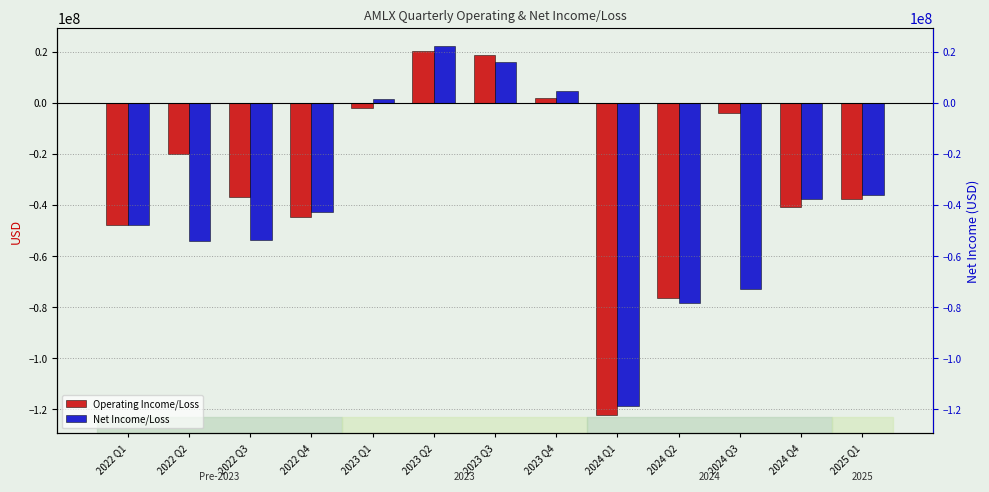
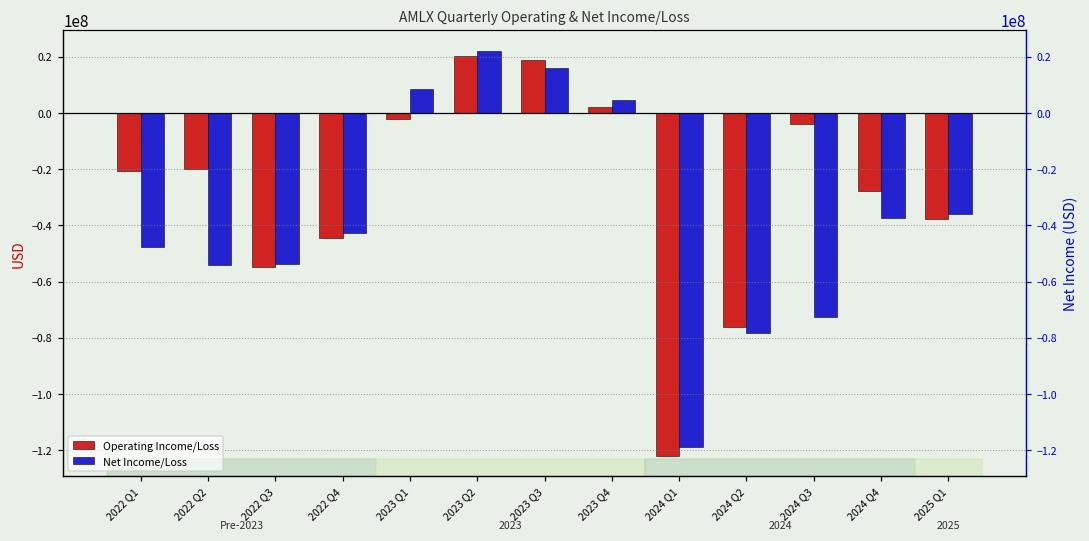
  {
    "Operating Income/Loss": {
-     "2022 Q1": -48000000,
+     "2022 Q1": -21000000,
      "2022 Q2": -20000000,
-     "2022 Q3": -37000000,
+     "2022 Q3": -55000000,
      "2022 Q4": -45000000,
      "2023 Q1": -2000000,
      "2023 Q2": 20000000,
      "2023 Q3": 19000000,
      "2023 Q4": 2000000,
      "2024 Q1": -122000000,
      "2024 Q2": -76000000,
      "2024 Q3": -4000000,
-     "2024 Q4": -41000000,
+     "2024 Q4": -28000000,
      "2025 Q1": -38000000
    },
    "Net Income/Loss": {
      "2022 Q1": -48000000,
      "2022 Q2": -54000000,
      "2022 Q3": -54000000,
      "2022 Q4": -43000000,
-     "2023 Q1": 2000000,
+     "2023 Q1": 8000000,
      "2023 Q2": 22000000,
      "2023 Q3": 16000000,
      "2023 Q4": 5000000,
      "2024 Q1": -119000000,
      "2024 Q2": -78000000,
      "2024 Q3": -73000000,
      "2024 Q4": -38000000,
      "2025 Q1": -36000000
    }
  }
